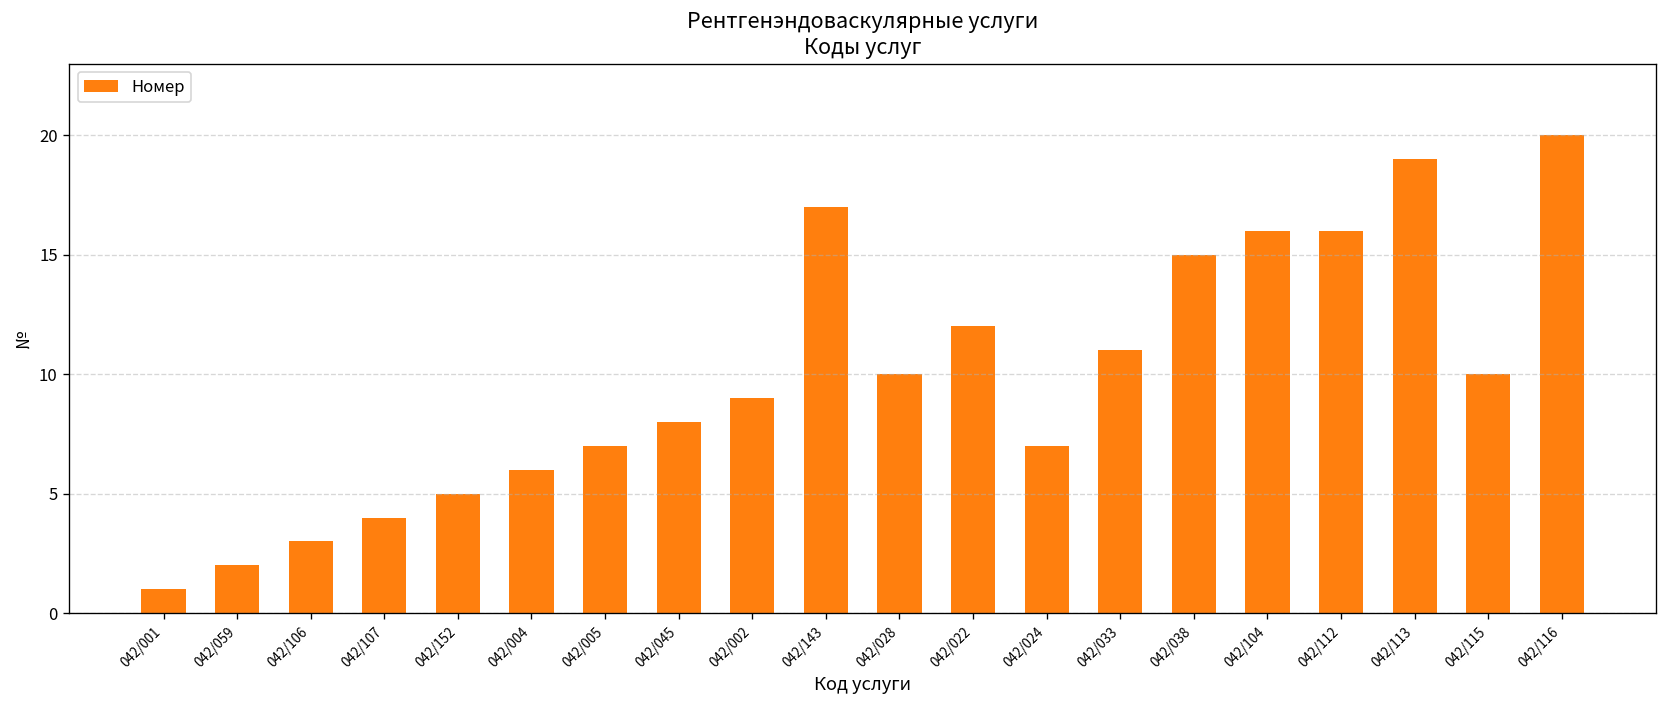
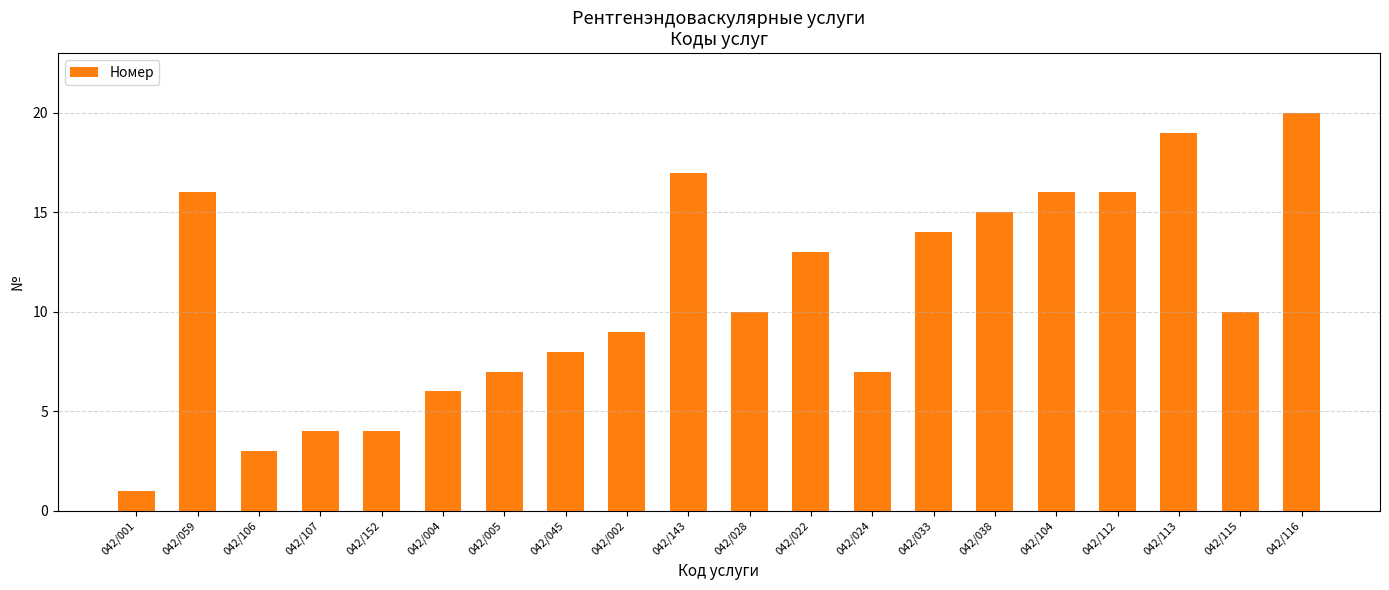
  {
    "042/001": 1,
-   "042/059": 2,
+   "042/059": 16,
    "042/106": 3,
    "042/107": 4,
-   "042/152": 5,
+   "042/152": 4,
    "042/004": 6,
    "042/005": 7,
    "042/045": 8,
    "042/002": 9,
    "042/143": 17,
    "042/028": 10,
-   "042/022": 12,
+   "042/022": 13,
    "042/024": 7,
-   "042/033": 11,
+   "042/033": 14,
    "042/038": 15,
    "042/104": 16,
    "042/112": 16,
    "042/113": 19,
    "042/115": 10,
    "042/116": 20
  }
